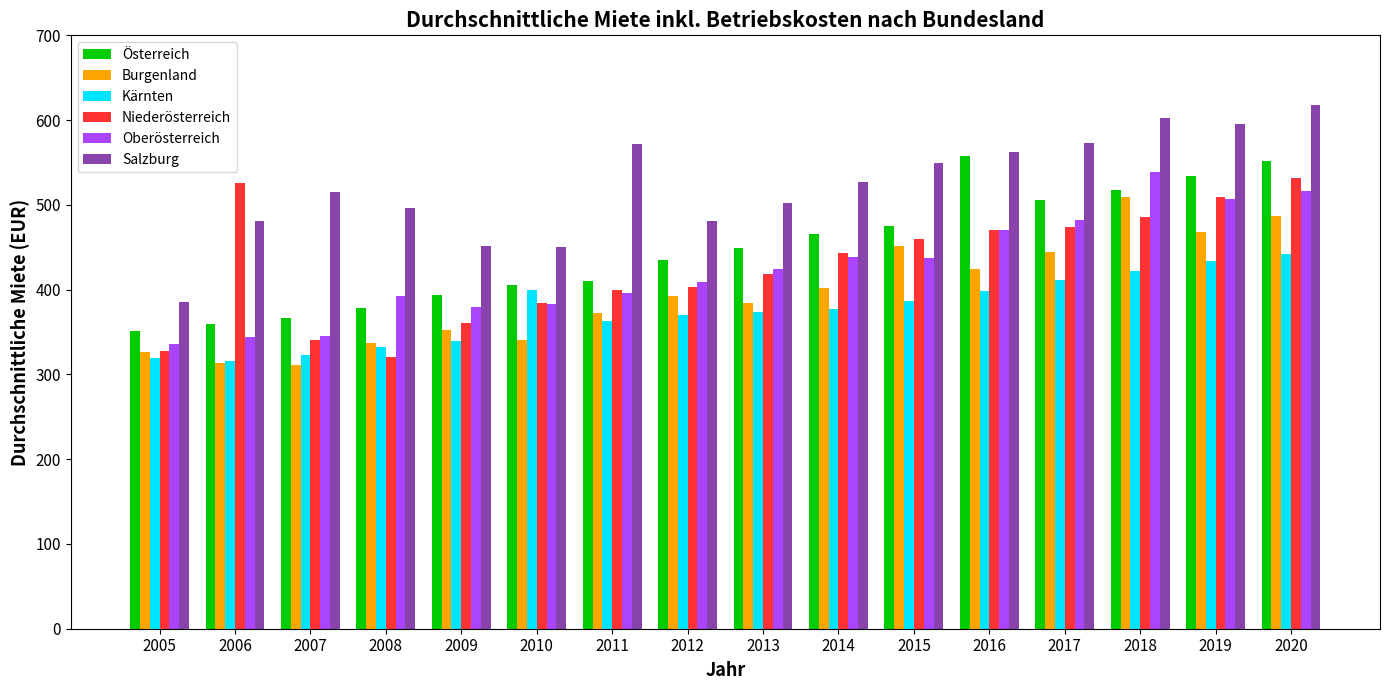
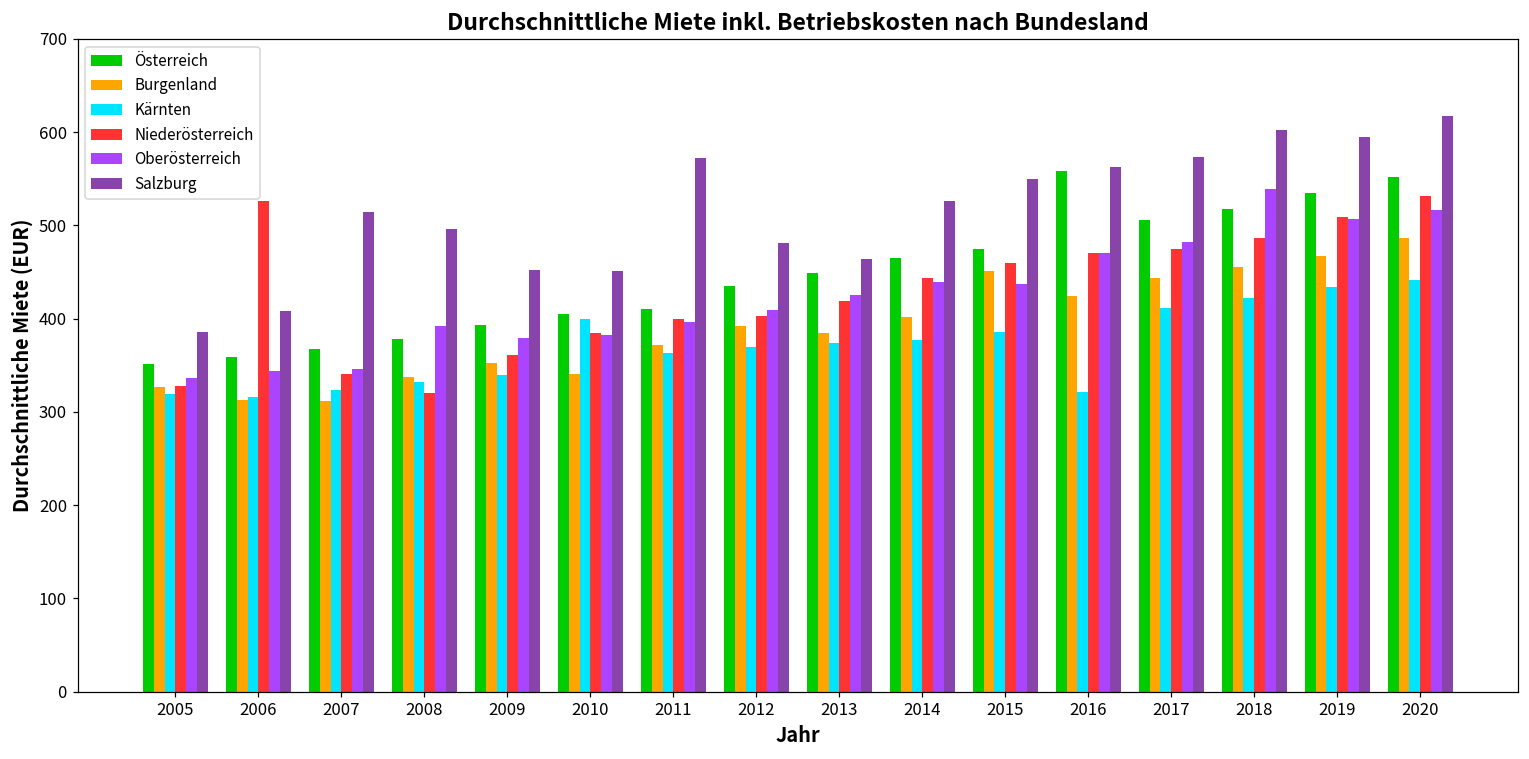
  {
    "Österreich": {
      "2005": 350,
      "2006": 360,
      "2007": 370,
      "2008": 380,
      "2009": 390,
      "2010": 410,
      "2011": 410,
      "2012": 440,
      "2013": 450,
      "2014": 470,
      "2015": 470,
      "2016": 560,
      "2017": 510,
      "2018": 520,
      "2019": 530,
      "2020": 550
    },
    "Burgenland": {
      "2005": 330,
      "2006": 310,
      "2007": 310,
      "2008": 340,
      "2009": 350,
      "2010": 340,
      "2011": 370,
      "2012": 390,
      "2013": 380,
      "2014": 400,
      "2015": 450,
      "2016": 420,
      "2017": 440,
-     "2018": 510,
+     "2018": 460,
      "2019": 470,
      "2020": 490
    },
    "Kärnten": {
      "2005": 320,
      "2006": 320,
      "2007": 320,
      "2008": 330,
      "2009": 340,
      "2010": 400,
      "2011": 360,
      "2012": 370,
      "2013": 370,
      "2014": 380,
      "2015": 390,
-     "2016": 400,
+     "2016": 320,
      "2017": 410,
      "2018": 420,
      "2019": 430,
      "2020": 440
    },
    "Niederösterreich": {
      "2005": 330,
      "2006": 530,
      "2007": 340,
      "2008": 320,
      "2009": 360,
      "2010": 380,
      "2011": 400,
      "2012": 400,
      "2013": 420,
      "2014": 440,
      "2015": 460,
      "2016": 470,
      "2017": 470,
      "2018": 490,
      "2019": 510,
      "2020": 530
    },
    "Oberösterreich": {
      "2005": 340,
      "2006": 340,
      "2007": 350,
      "2008": 390,
      "2009": 380,
      "2010": 380,
      "2011": 400,
      "2012": 410,
      "2013": 420,
      "2014": 440,
      "2015": 440,
      "2016": 470,
      "2017": 480,
      "2018": 540,
      "2019": 510,
      "2020": 520
    },
    "Salzburg": {
      "2005": 390,
-     "2006": 480,
+     "2006": 410,
      "2007": 510,
      "2008": 500,
      "2009": 450,
      "2010": 450,
      "2011": 570,
      "2012": 480,
-     "2013": 500,
+     "2013": 460,
      "2014": 530,
      "2015": 550,
      "2016": 560,
      "2017": 570,
      "2018": 600,
      "2019": 590,
      "2020": 620
    }
  }
